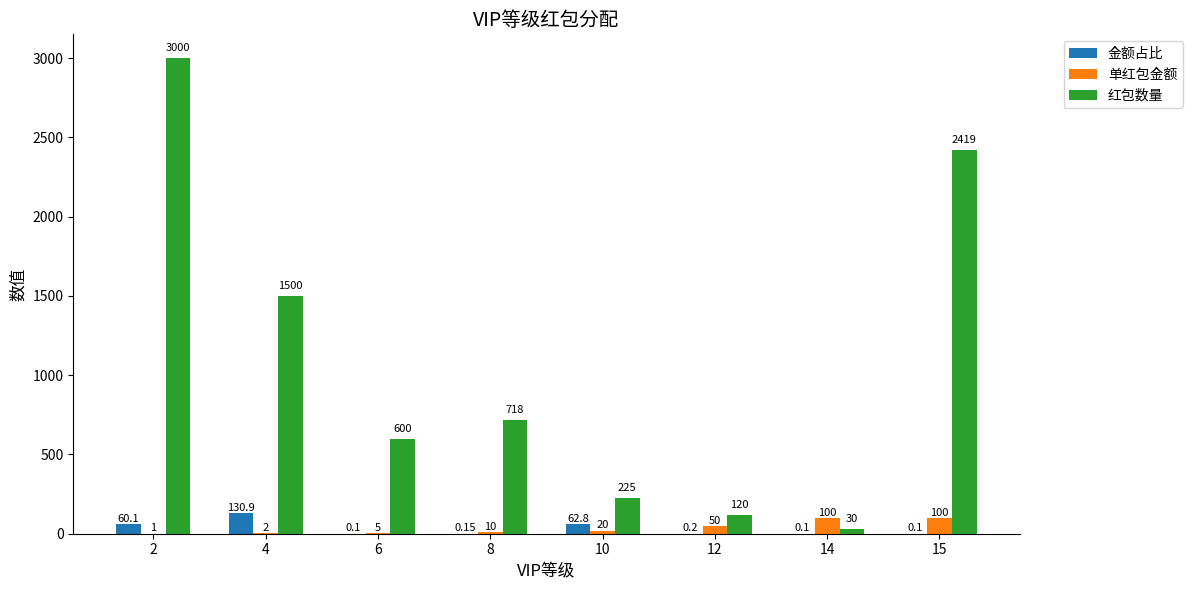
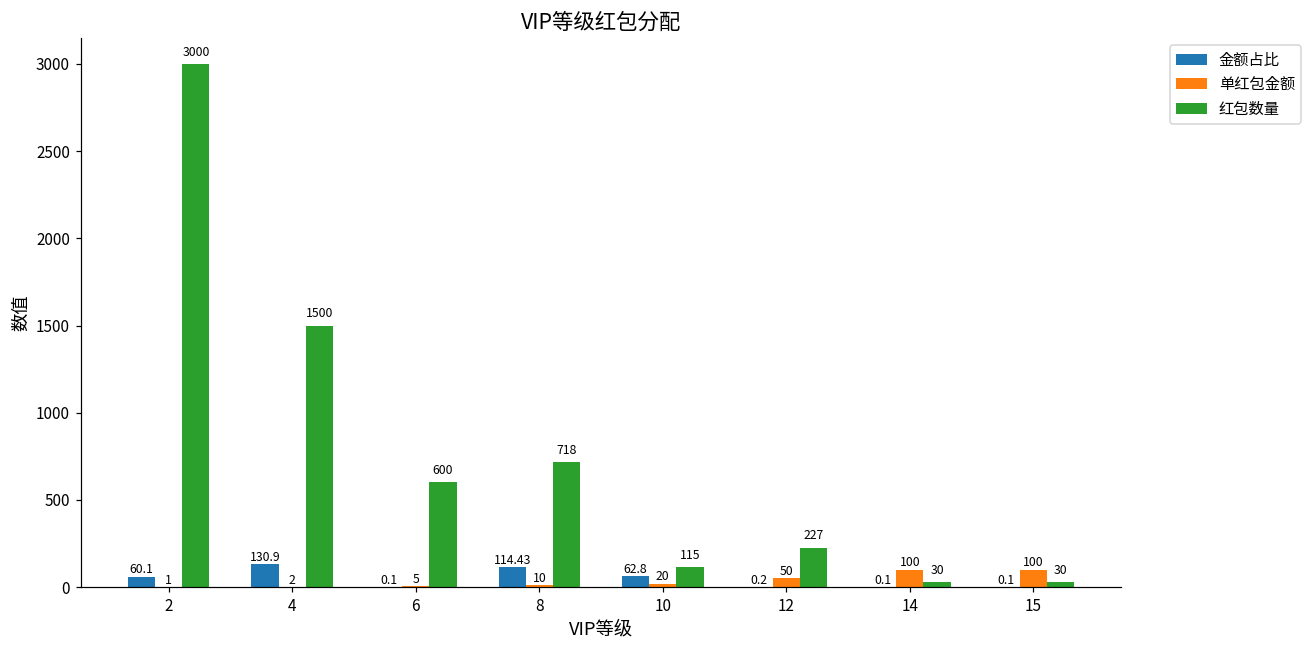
  {
    "金额占比": {
      "2": 60.1,
      "4": 130.9,
      "6": 0.1,
-     "8": 0.15,
+     "8": 114.43,
      "10": 62.8,
      "12": 0.2,
      "14": 0.1,
      "15": 0.1
    },
    "单红包金额": {
      "2": 1,
      "4": 2,
      "6": 5,
      "8": 10,
      "10": 20,
      "12": 50,
      "14": 100,
      "15": 100
    },
    "红包数量": {
      "2": 3000,
      "4": 1500,
      "6": 600,
      "8": 718,
-     "10": 225,
-     "12": 120,
+     "10": 115,
+     "12": 227,
      "14": 30,
-     "15": 2419
+     "15": 30
    }
  }
